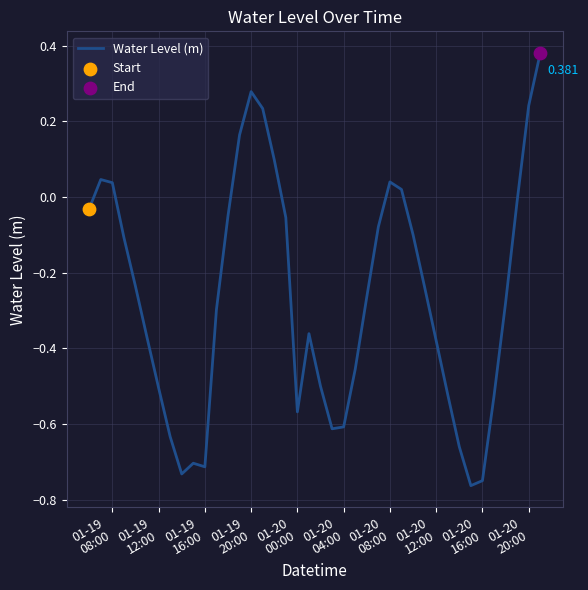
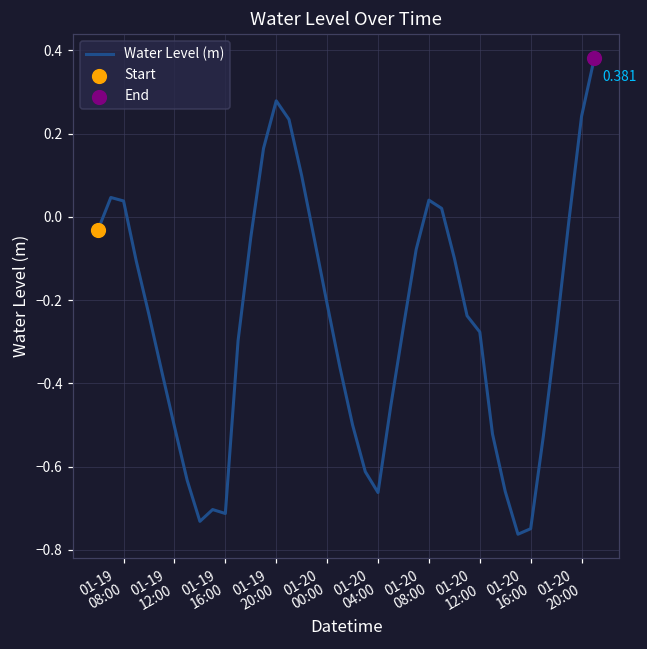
  {
    "Water Level (m)": {
      "01-19 08:00": 0.04,
      "01-19 12:00": -0.50,
      "01-19 16:00": -0.71,
      "01-19 20:00": 0.28,
-     "01-20 00:00": -0.57,
-     "01-20 04:00": -0.61,
+     "01-20 00:00": -0.21,
+     "01-20 04:00": -0.66,
      "01-20 08:00": 0.04,
-     "01-20 12:00": -0.38,
+     "01-20 12:00": -0.28,
      "01-20 16:00": -0.75,
      "01-20 20:00": 0.24
    }
  }
